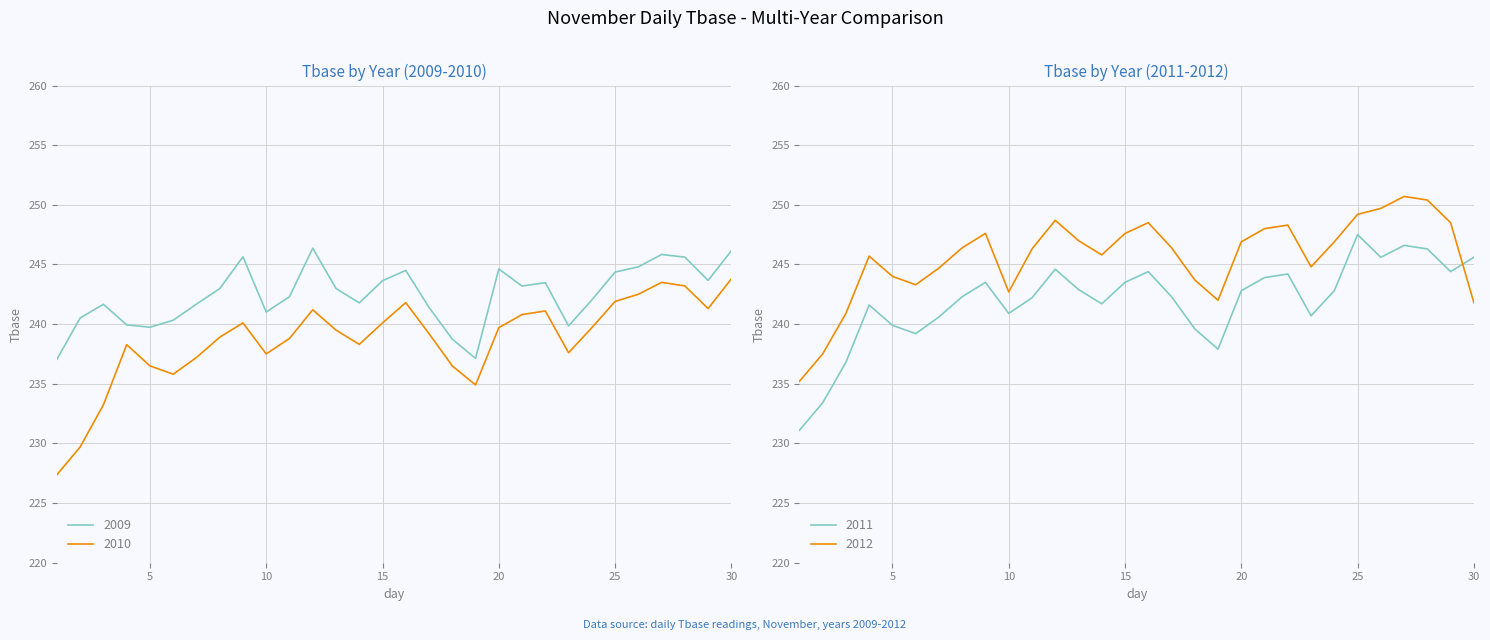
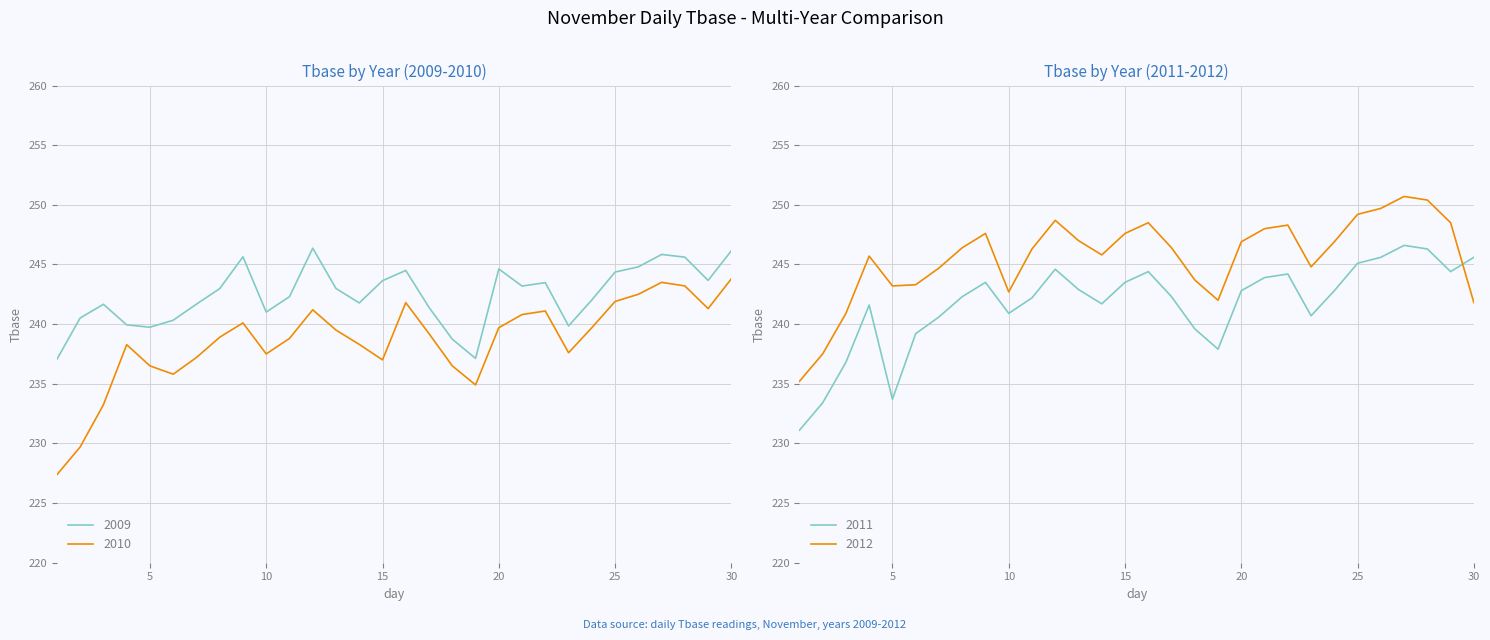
  {
    "Tbase by Year (2009-2010)": {
      "2009": {
        "5": 239.7,
        "10": 241.0,
        "15": 243.6,
        "20": 244.6,
        "25": 244.4,
        "30": 246.2
      },
      "2010": {
        "5": 236.5,
        "10": 237.5,
-       "15": 240.1,
+       "15": 237.0,
        "20": 239.7,
        "25": 241.9,
        "30": 243.8
      }
    },
    "Tbase by Year (2011-2012)": {
      "2011": {
-       "5": 239.9,
+       "5": 233.7,
        "10": 240.9,
        "15": 243.5,
        "20": 242.8,
-       "25": 247.5,
+       "25": 245.1,
        "30": 245.6
      },
      "2012": {
-       "5": 244.0,
+       "5": 243.2,
        "10": 242.7,
        "15": 247.6,
        "20": 246.9,
        "25": 249.2,
        "30": 241.8
      }
    }
  }
